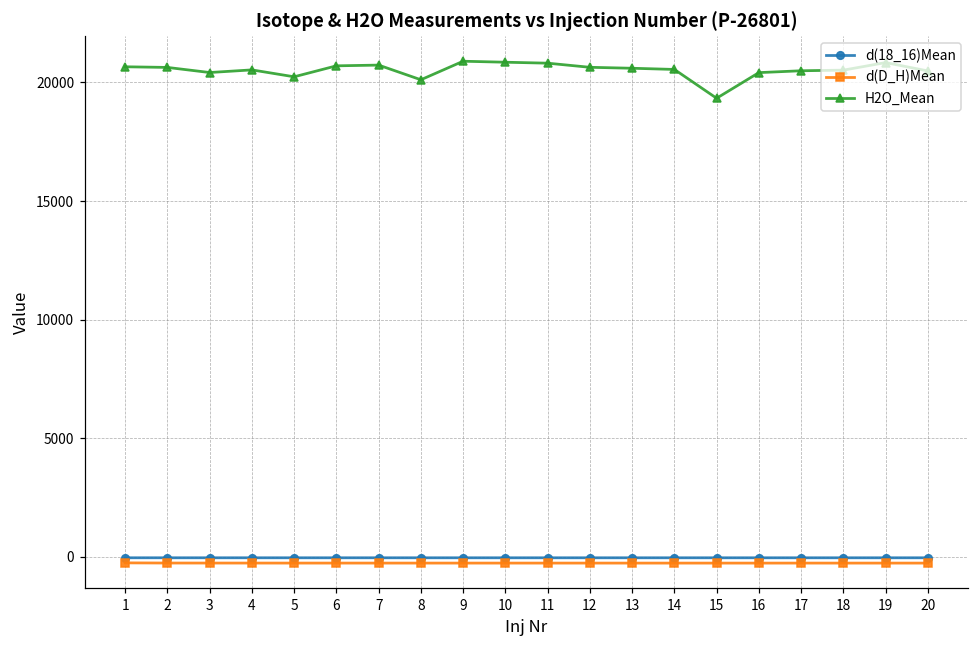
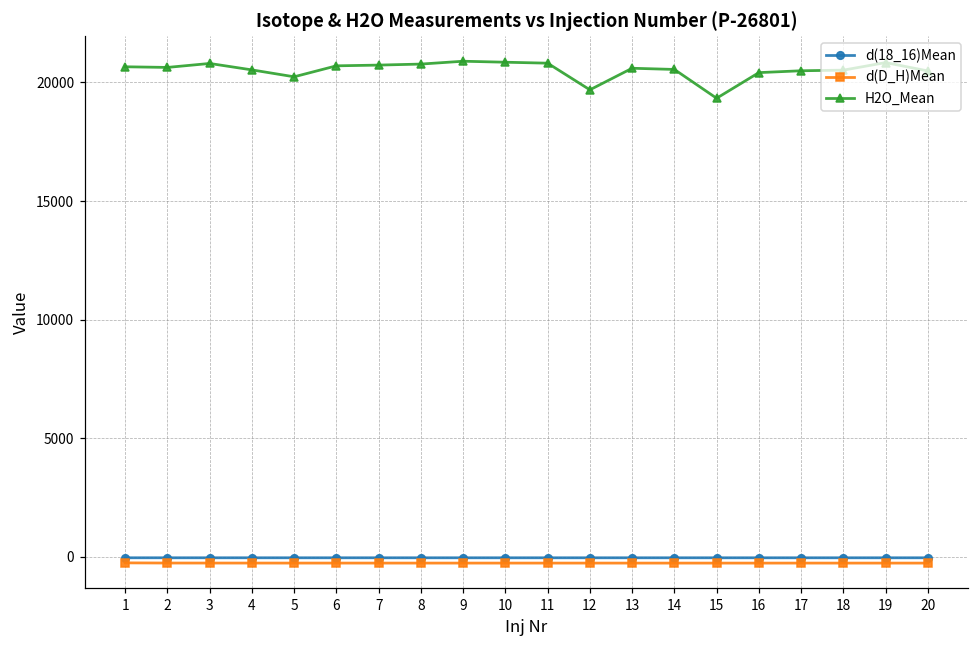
  {
    "d(18_16)Mean": {
      "1": 0,
      "2": 0,
      "3": 0,
      "4": 0,
      "5": 0,
      "6": 0,
      "7": 0,
      "8": 0,
      "9": 0,
      "10": 0,
      "11": 0,
      "12": 0,
      "13": 0,
      "14": 0,
      "15": 0,
      "16": 0,
      "17": 0,
      "18": 0,
      "19": 0,
      "20": 0
    },
    "d(D_H)Mean": {
      "1": -200,
      "2": -300,
      "3": -300,
      "4": -300,
      "5": -300,
      "6": -300,
      "7": -300,
      "8": -300,
      "9": -300,
      "10": -300,
      "11": -300,
      "12": -300,
      "13": -300,
      "14": -300,
      "15": -300,
      "16": -300,
      "17": -300,
      "18": -300,
      "19": -300,
      "20": -300
    },
    "H2O_Mean": {
      "1": 20700,
      "2": 20600,
-     "3": 20400,
+     "3": 20800,
      "4": 20500,
      "5": 20200,
      "6": 20700,
      "7": 20700,
-     "8": 20100,
+     "8": 20800,
      "9": 20900,
      "10": 20800,
      "11": 20800,
-     "12": 20600,
+     "12": 19700,
      "13": 20600,
      "14": 20500,
      "15": 19300,
      "16": 20400,
      "17": 20500
    }
  }
